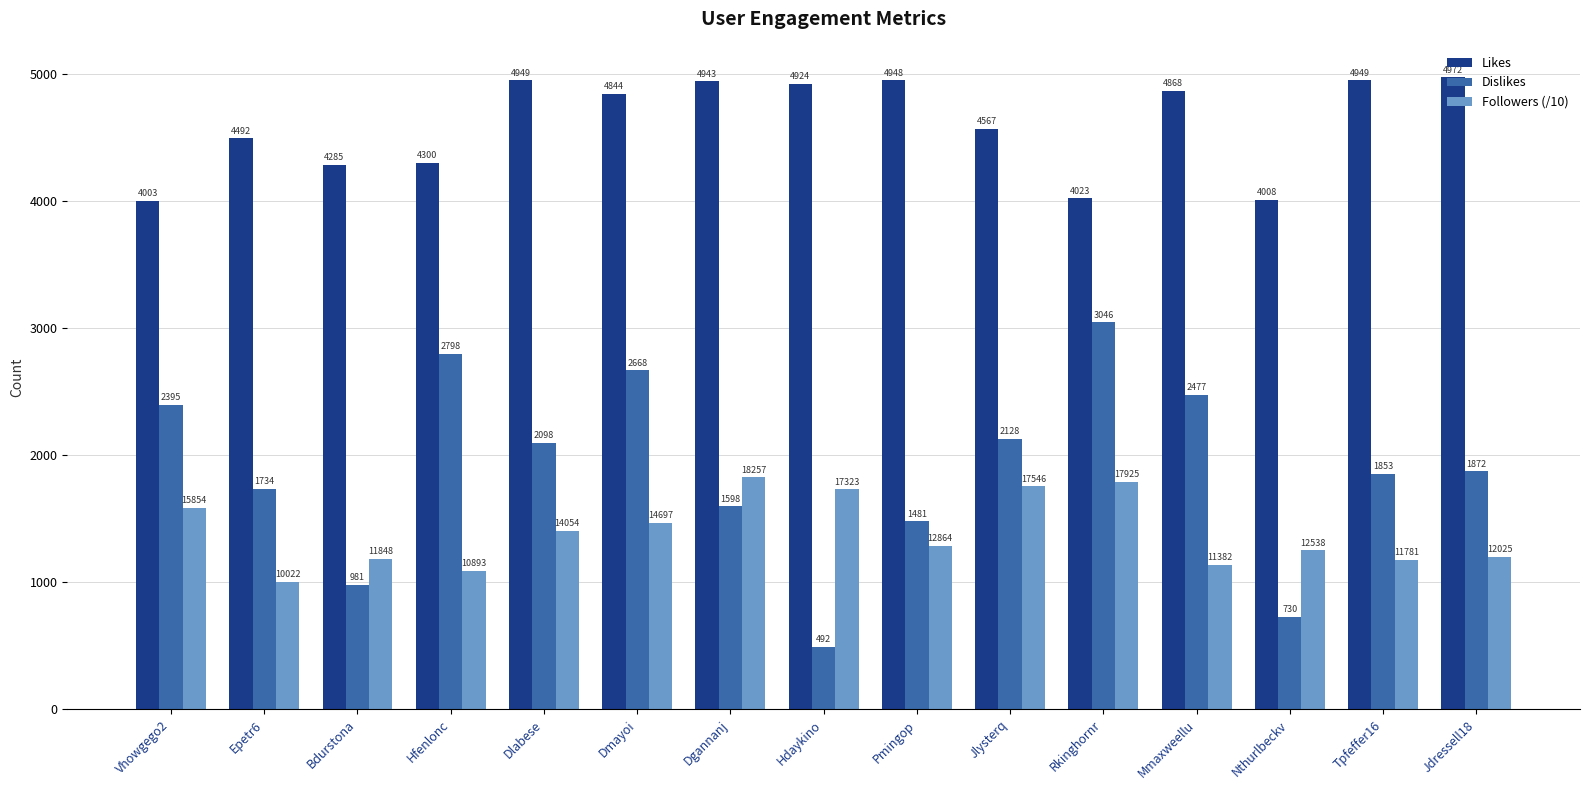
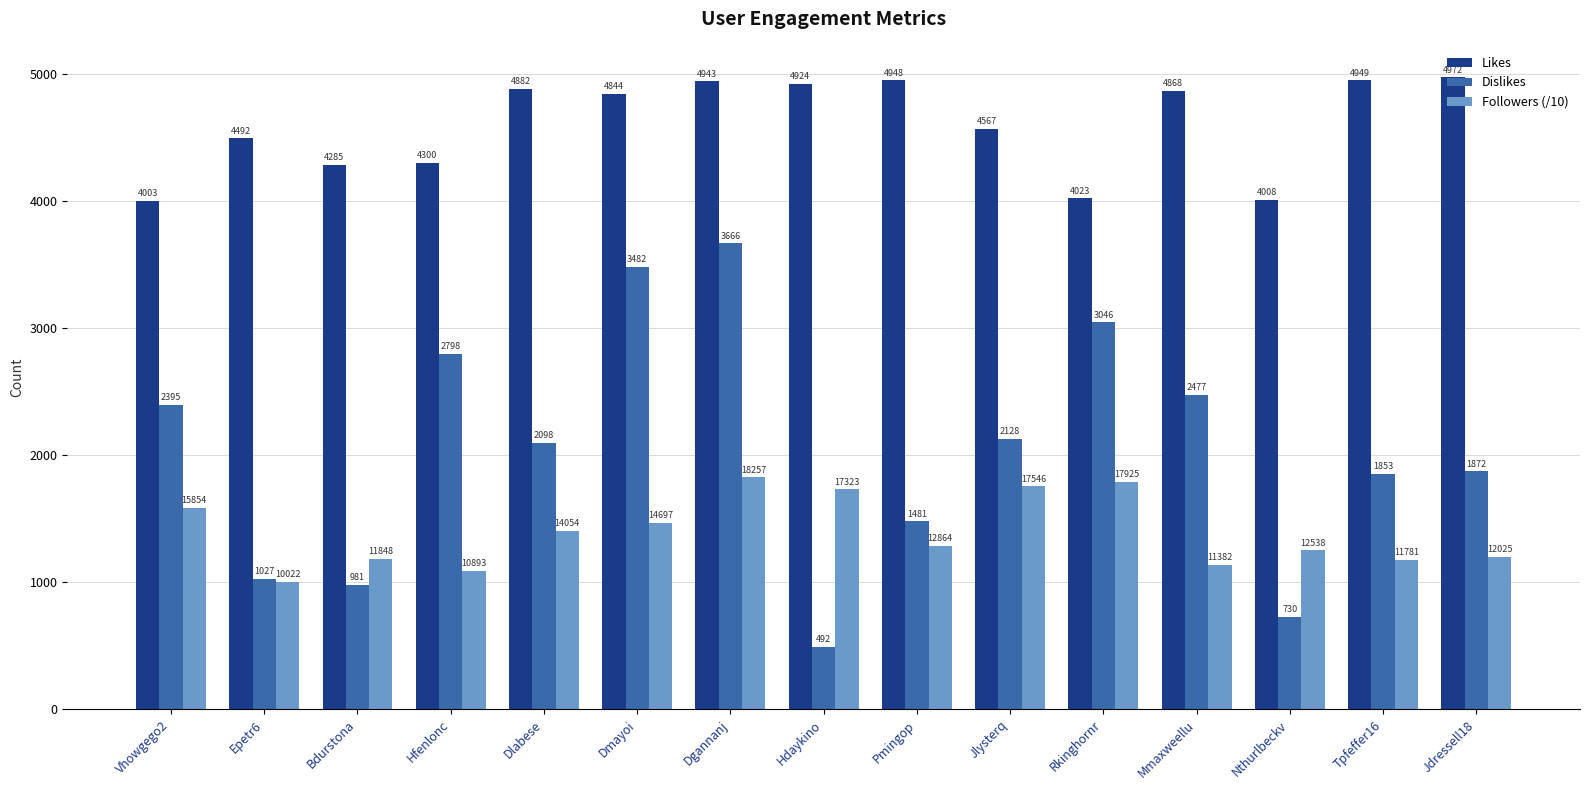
  {
    "Likes": {
      "Vhowgego2": 4003,
      "Epetr6": 4492,
      "Bdurstona": 4285,
      "Hfenlonc": 4300,
-     "Dlabese": 4949,
+     "Dlabese": 4882,
      "Dmayoi": 4844,
      "Dgannanj": 4943,
      "Hdaykino": 4924,
      "Pmingop": 4948,
      "Jlysterq": 4567,
      "Rkinghornr": 4023,
      "Mmaxweellu": 4868,
      "Nthurlbeckv": 4008,
      "Tpfeffer16": 4949,
      "Jdressell18": 4972
    },
    "Dislikes": {
      "Vhowgego2": 2395,
-     "Epetr6": 1734,
+     "Epetr6": 1027,
      "Bdurstona": 981,
      "Hfenlonc": 2798,
      "Dlabese": 2098,
-     "Dmayoi": 2668,
-     "Dgannanj": 1598,
+     "Dmayoi": 3482,
+     "Dgannanj": 3666,
      "Hdaykino": 492,
      "Pmingop": 1481,
      "Jlysterq": 2128,
      "Rkinghornr": 3046,
      "Mmaxweellu": 2477,
      "Nthurlbeckv": 730,
      "Tpfeffer16": 1853,
      "Jdressell18": 1872
    }
  }
